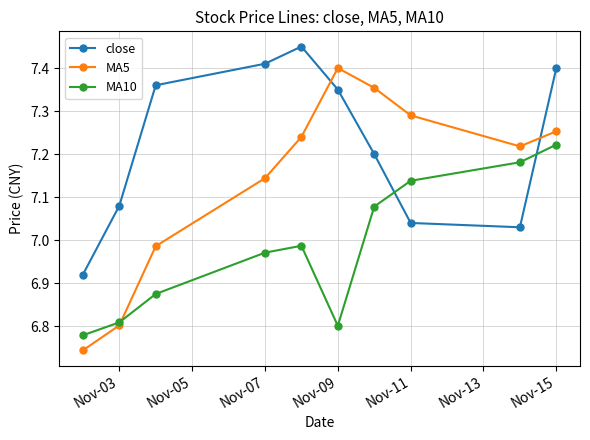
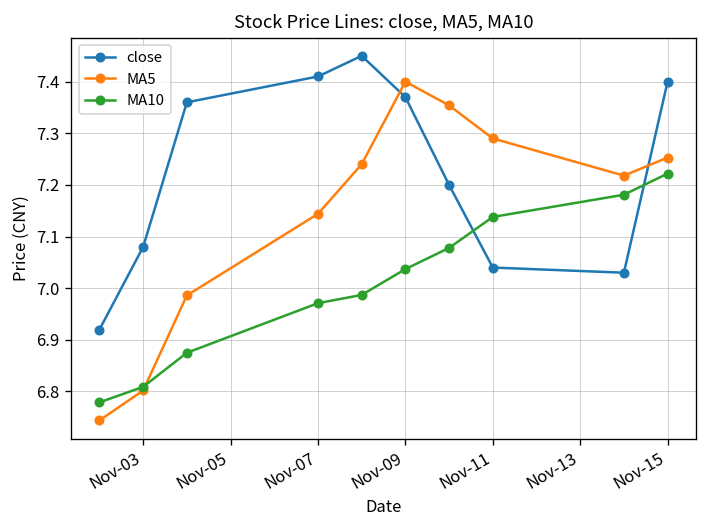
  {
    "close": {
      "Nov-03": 7.08,
      "Nov-07": 7.41,
-     "Nov-09": 7.35,
+     "Nov-09": 7.37,
      "Nov-11": 7.04,
      "Nov-15": 7.40
    },
    "MA5": {
      "Nov-03": 6.80,
      "Nov-07": 7.14,
      "Nov-09": 7.40,
      "Nov-11": 7.29,
      "Nov-15": 7.25
    },
    "MA10": {
      "Nov-03": 6.81,
      "Nov-07": 6.97,
-     "Nov-09": 6.80,
+     "Nov-09": 7.04,
      "Nov-11": 7.14,
      "Nov-15": 7.22
    }
  }
